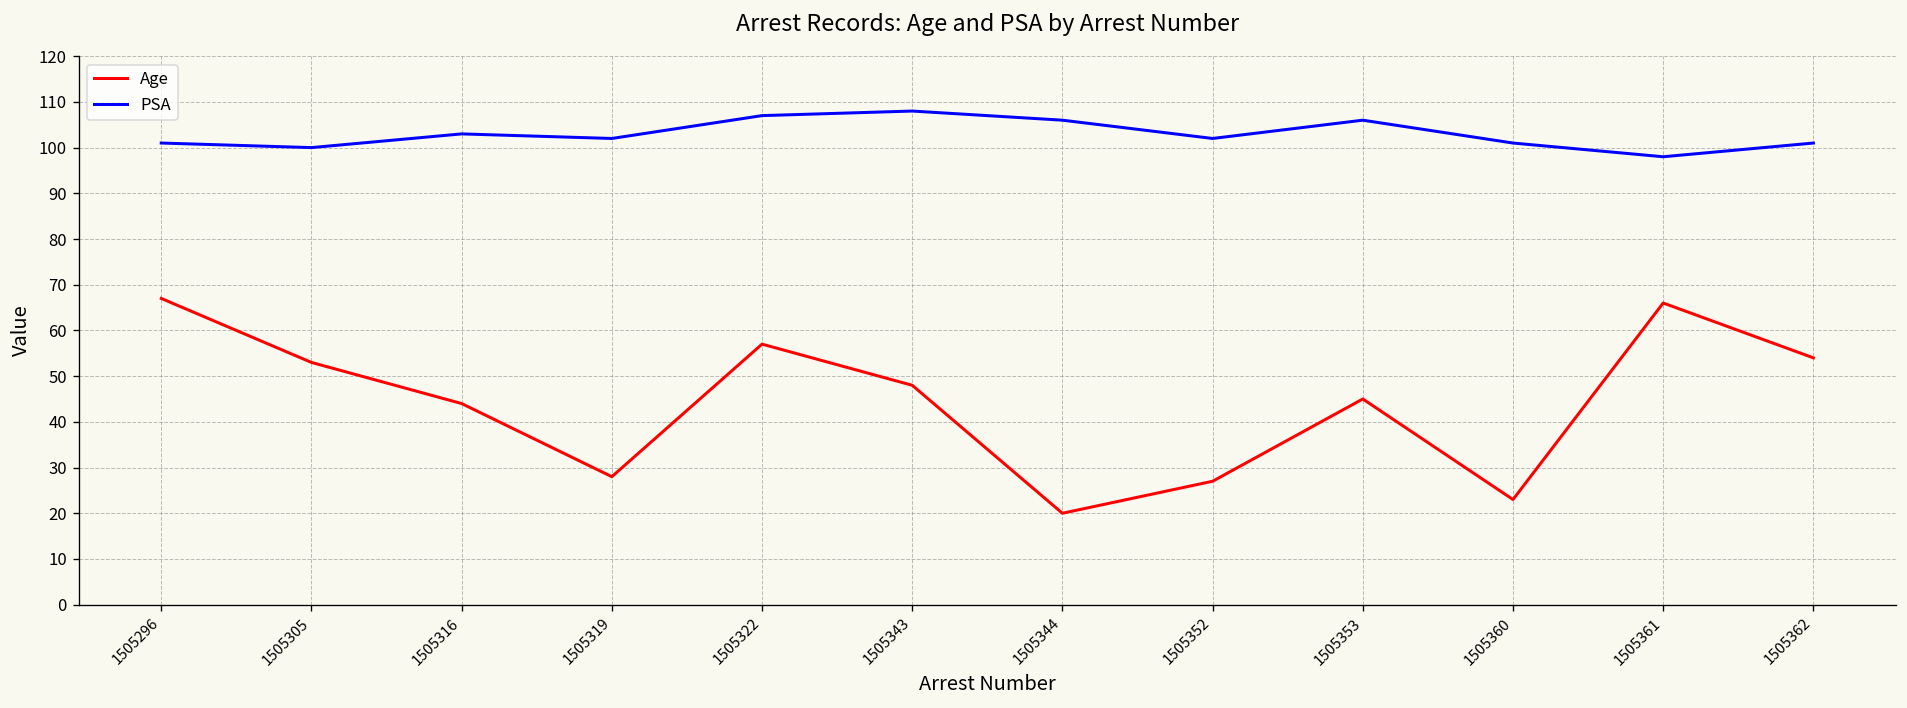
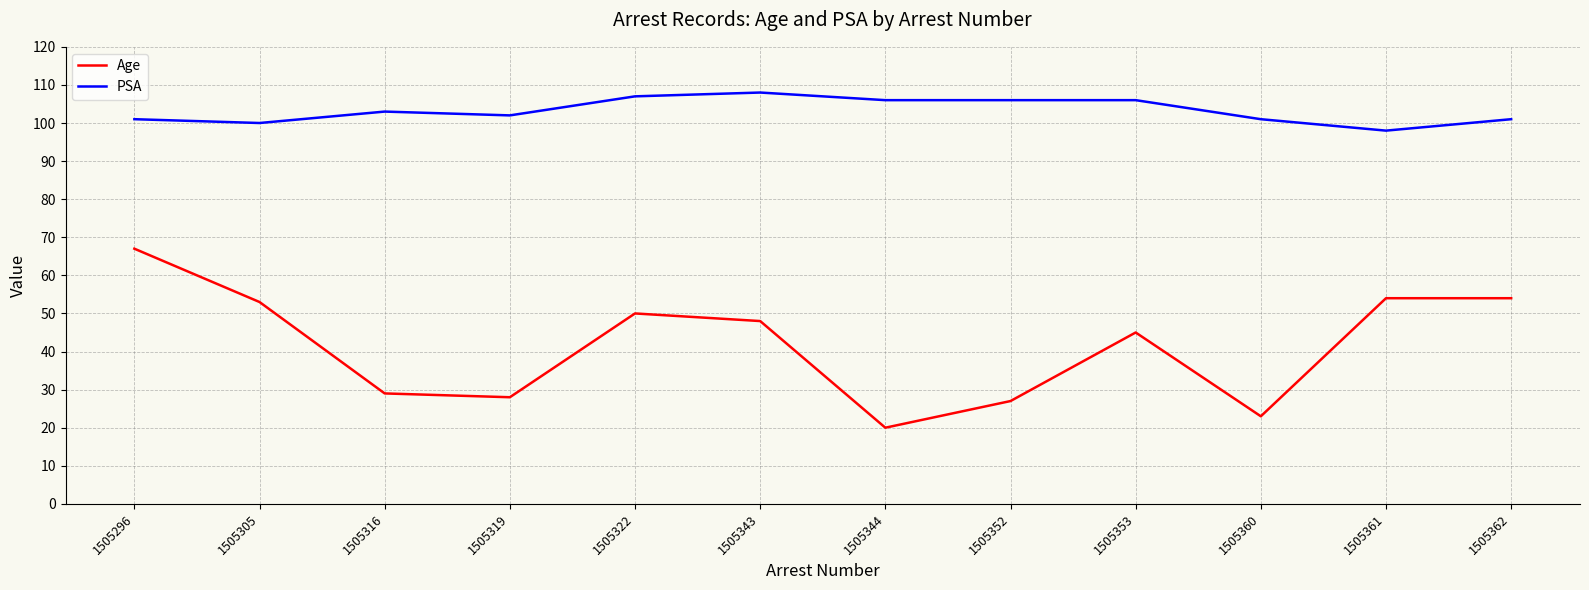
  {
    "Age": {
      "1505296": 67,
      "1505305": 53,
-     "1505316": 44,
+     "1505316": 29,
      "1505319": 28,
-     "1505322": 57,
+     "1505322": 50,
      "1505343": 48,
      "1505344": 20,
      "1505352": 27,
      "1505353": 45,
      "1505360": 23,
-     "1505361": 66,
+     "1505361": 54,
      "1505362": 54
    },
    "PSA": {
      "1505296": 101,
      "1505305": 100,
      "1505316": 103,
      "1505319": 102,
      "1505322": 107,
      "1505343": 108,
      "1505344": 106,
-     "1505352": 102,
+     "1505352": 106,
      "1505353": 106,
      "1505360": 101,
      "1505361": 98,
      "1505362": 101
    }
  }
